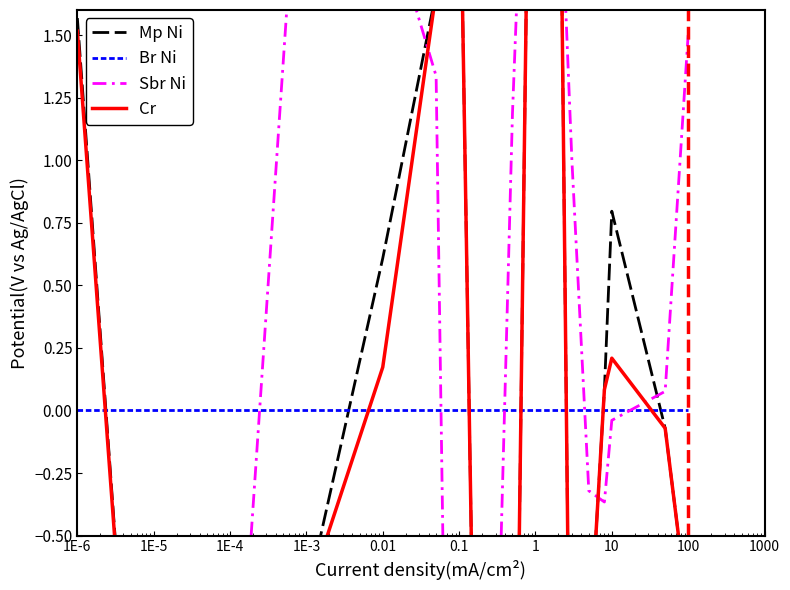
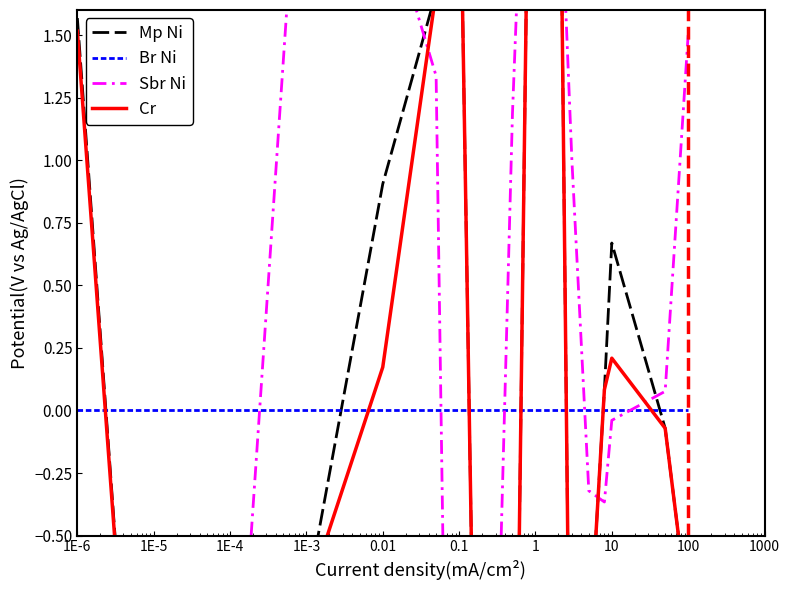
  {
    "Mp Ni": {
      "1E-6": 1.57,
-     "0.01": 0.61,
-     "10": 0.80
+     "0.01": 0.90,
+     "10": 0.67
    },
    "Br Ni": {
      "1E-6": 0.00,
      "1E-5": 0.00,
      "1E-4": 0.00,
      "1E-3": 0.00,
      "0.01": 0.00,
      "0.1": 0.00,
      "1": 0.00,
      "10": 0.00,
      "100": 0.00
    },
    "Sbr Ni": {
      "10": -0.04,
      "100": 1.50
    },
    "Cr": {
      "1E-6": 1.52,
      "0.01": 0.17,
      "10": 0.21
    }
  }
